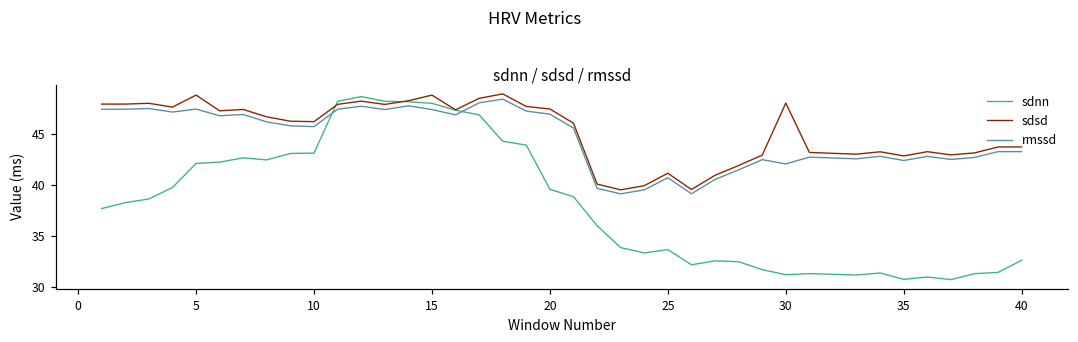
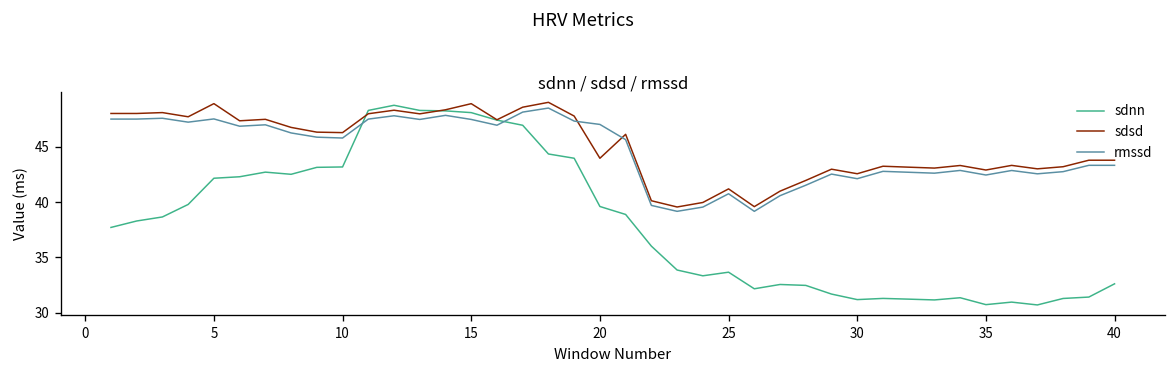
  {
    "sdsd": {
      "5": 49,
      "10": 46,
      "15": 49,
-     "20": 48,
+     "20": 44,
      "25": 41,
-     "30": 48,
+     "30": 43,
      "35": 43,
      "40": 44
    }
  }
